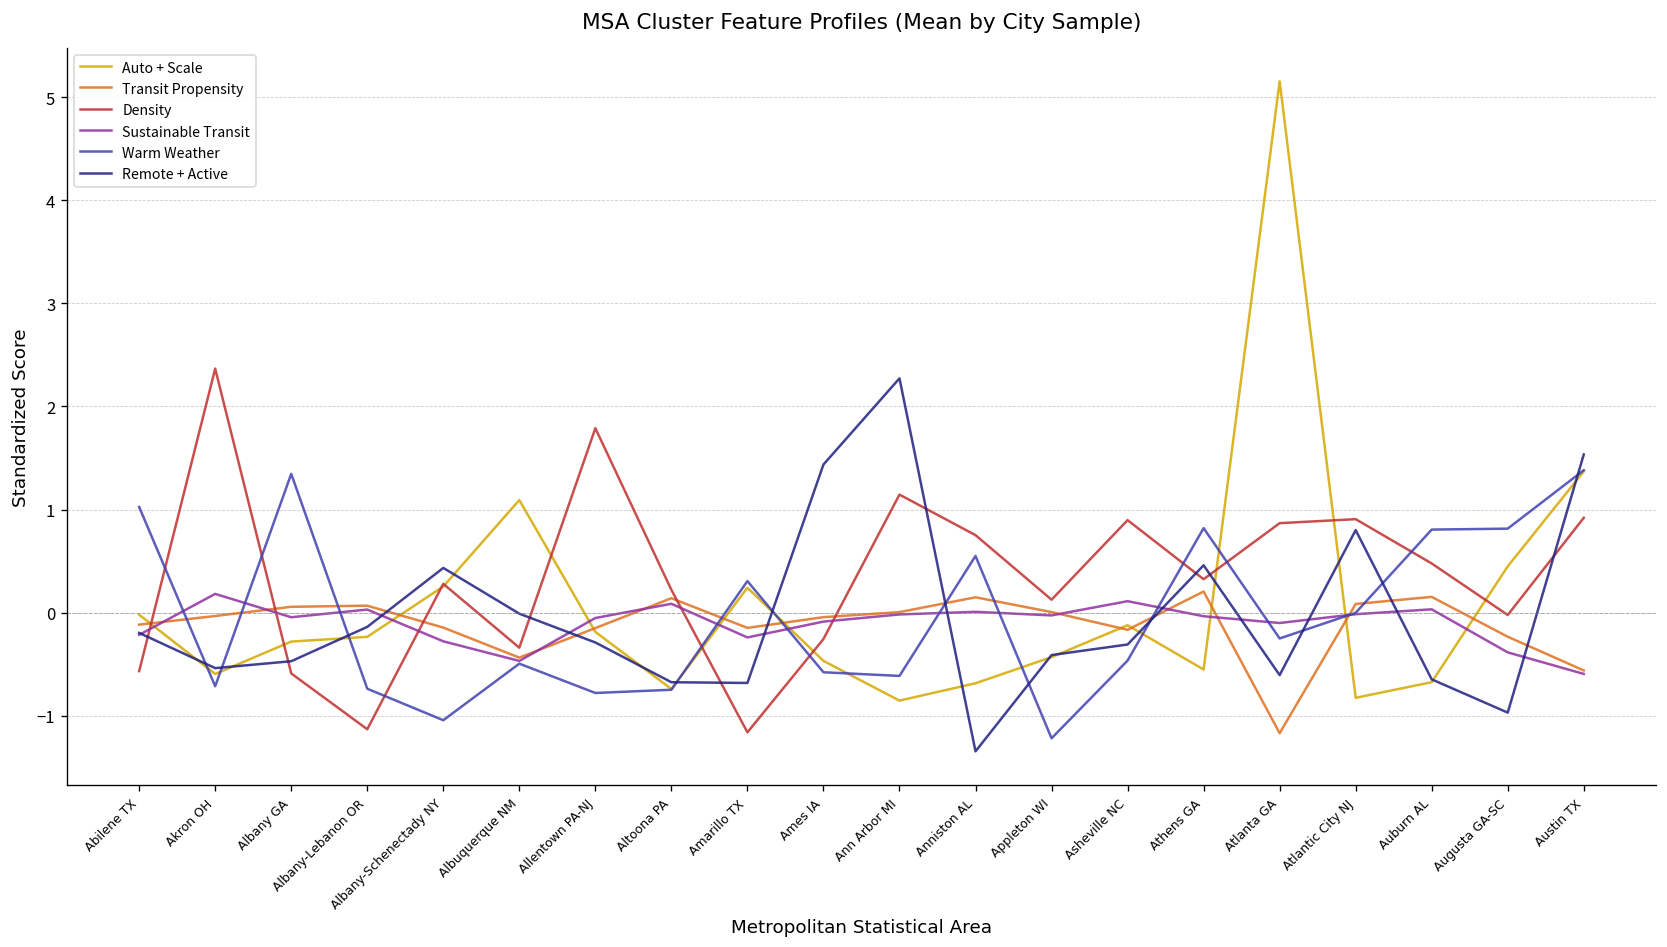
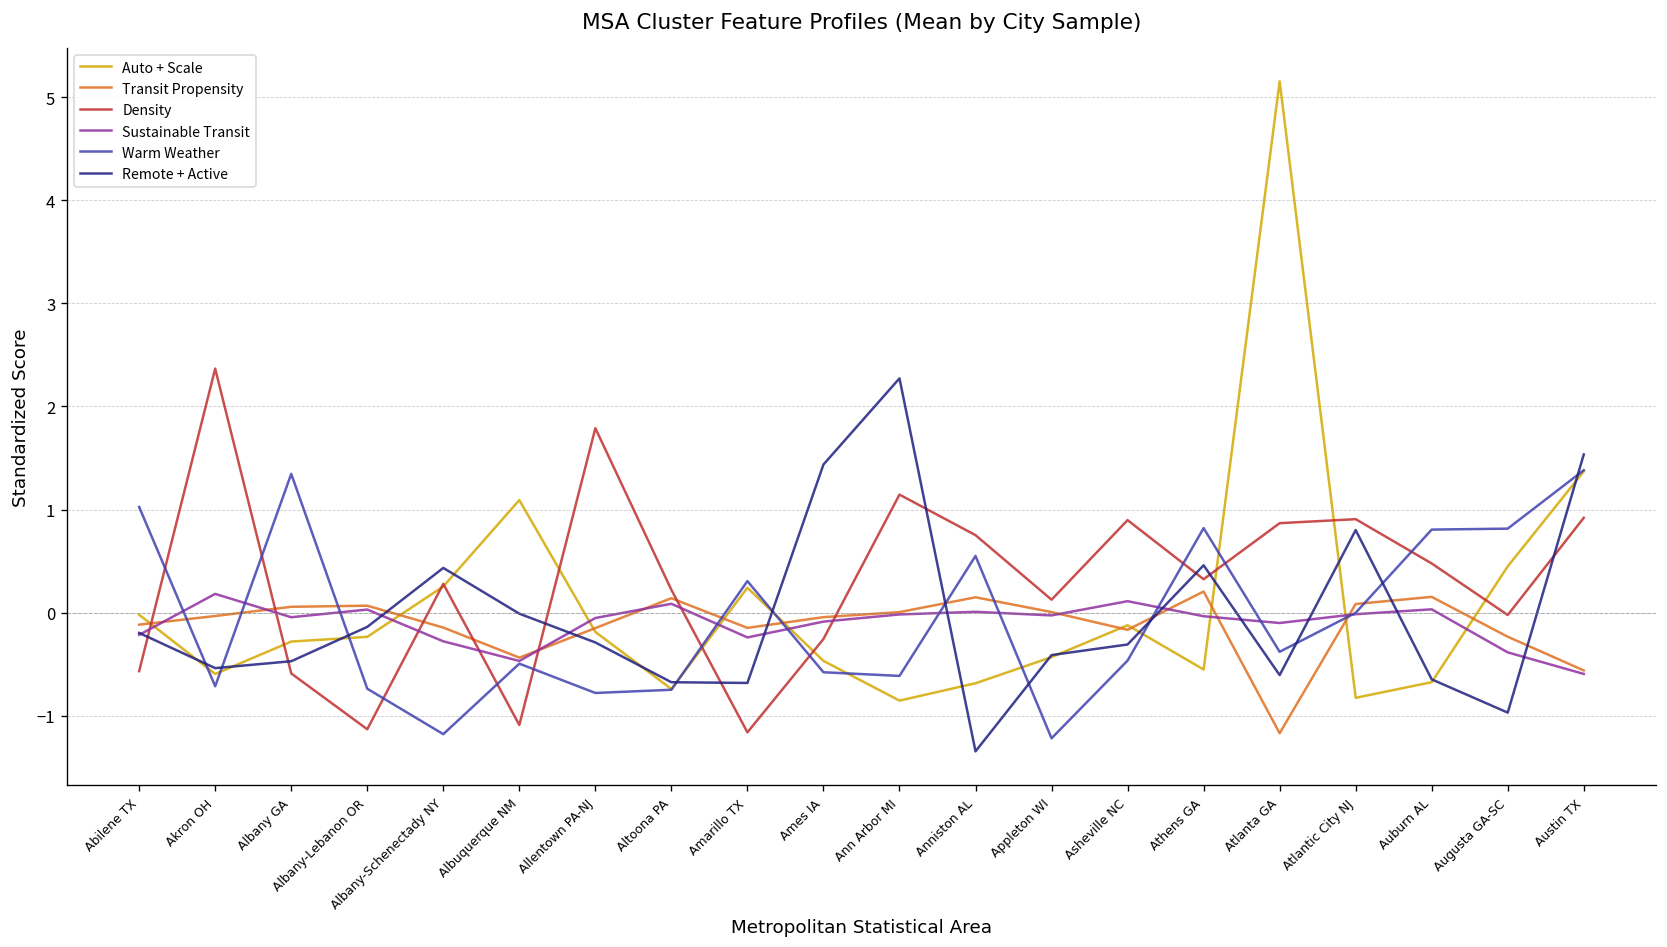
  {
    "Auto + Scale": {
      "Abilene TX": 0.0,
      "Akron OH": -0.6,
      "Albany GA": -0.3,
      "Albany-Lebanon OR": -0.2,
      "Albuquerque NM": 1.1,
      "Allentown PA-NJ": -0.2,
      "Amarillo TX": 0.2,
      "Ames IA": -0.5,
      "Ann Arbor MI": -0.9,
      "Anniston AL": -0.7,
      "Asheville NC": -0.1,
      "Athens GA": -0.6,
      "Atlanta GA": 5.2,
      "Atlantic City NJ": -0.8,
      "Augusta GA-SC": 0.4
    },
    "Transit Propensity": {
      "Abilene TX": -0.1,
      "Akron OH": 0.0,
      "Albany GA": 0.1,
      "Albany-Lebanon OR": 0.1,
      "Albany-Schenectady NY": -0.1,
      "Albuquerque NM": -0.4,
      "Allentown PA-NJ": -0.2,
      "Altoona PA": 0.1,
      "Amarillo TX": -0.1,
      "Ames IA": 0.0,
      "Anniston AL": 0.1,
      "Appleton WI": 0.0,
      "Asheville NC": -0.2,
      "Athens GA": 0.2,
      "Atlanta GA": -1.2,
      "Atlantic City NJ": 0.1,
      "Auburn AL": 0.2,
      "Augusta GA-SC": -0.2,
      "Austin TX": -0.6
    },
    "Density": {
      "Abilene TX": -0.6,
      "Akron OH": 2.4,
      "Albany GA": -0.6,
      "Albany-Lebanon OR": -1.1,
-     "Albuquerque NM": -0.3,
+     "Albuquerque NM": -1.1,
      "Allentown PA-NJ": 1.8,
      "Altoona PA": 0.2,
      "Amarillo TX": -1.2,
      "Ames IA": -0.3,
      "Ann Arbor MI": 1.1,
      "Anniston AL": 0.8,
      "Appleton WI": 0.1,
      "Asheville NC": 0.9,
      "Athens GA": 0.3,
      "Atlanta GA": 0.9,
      "Atlantic City NJ": 0.9,
      "Auburn AL": 0.5,
      "Augusta GA-SC": 0.0,
      "Austin TX": 0.9
    },
    "Sustainable Transit": {
      "Akron OH": 0.2,
      "Albany GA": 0.0,
      "Albany-Lebanon OR": 0.0,
      "Albany-Schenectady NY": -0.3,
      "Allentown PA-NJ": -0.1,
      "Altoona PA": 0.1,
      "Amarillo TX": -0.2,
      "Ames IA": -0.1,
      "Anniston AL": 0.0,
      "Appleton WI": 0.0,
      "Asheville NC": 0.1,
      "Athens GA": 0.0,
      "Atlanta GA": -0.1,
      "Auburn AL": 0.0,
      "Augusta GA-SC": -0.4,
      "Austin TX": -0.6
    },
    "Warm Weather": {
      "Abilene TX": 1.0,
      "Akron OH": -0.7,
      "Albany GA": 1.3,
      "Albany-Lebanon OR": -0.7,
-     "Albany-Schenectady NY": -1.0,
+     "Albany-Schenectady NY": -1.2,
      "Allentown PA-NJ": -0.8,
      "Amarillo TX": 0.3,
      "Ames IA": -0.6,
      "Ann Arbor MI": -0.6,
      "Anniston AL": 0.5,
      "Appleton WI": -1.2,
      "Asheville NC": -0.5,
      "Athens GA": 0.8,
-     "Atlanta GA": -0.3,
+     "Atlanta GA": -0.4,
      "Auburn AL": 0.8,
      "Augusta GA-SC": 0.8
    },
    "Remote + Active": {
      "Akron OH": -0.5,
      "Albany GA": -0.5,
      "Albany-Lebanon OR": -0.1,
      "Albany-Schenectady NY": 0.4,
      "Albuquerque NM": 0.0,
      "Allentown PA-NJ": -0.3,
      "Altoona PA": -0.7,
      "Amarillo TX": -0.7,
      "Ames IA": 1.4,
      "Ann Arbor MI": 2.3,
      "Anniston AL": -1.3,
      "Asheville NC": -0.3,
      "Athens GA": 0.5,
      "Atlanta GA": -0.6,
      "Atlantic City NJ": 0.8,
      "Augusta GA-SC": -1.0,
      "Austin TX": 1.5
    }
  }
